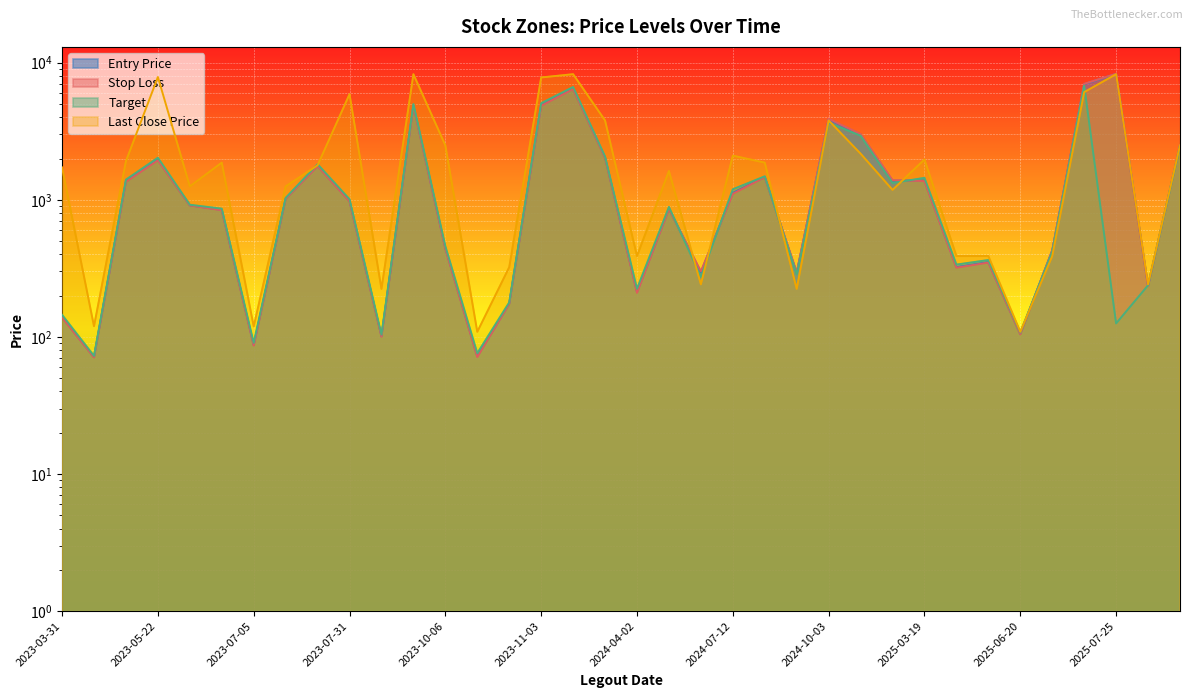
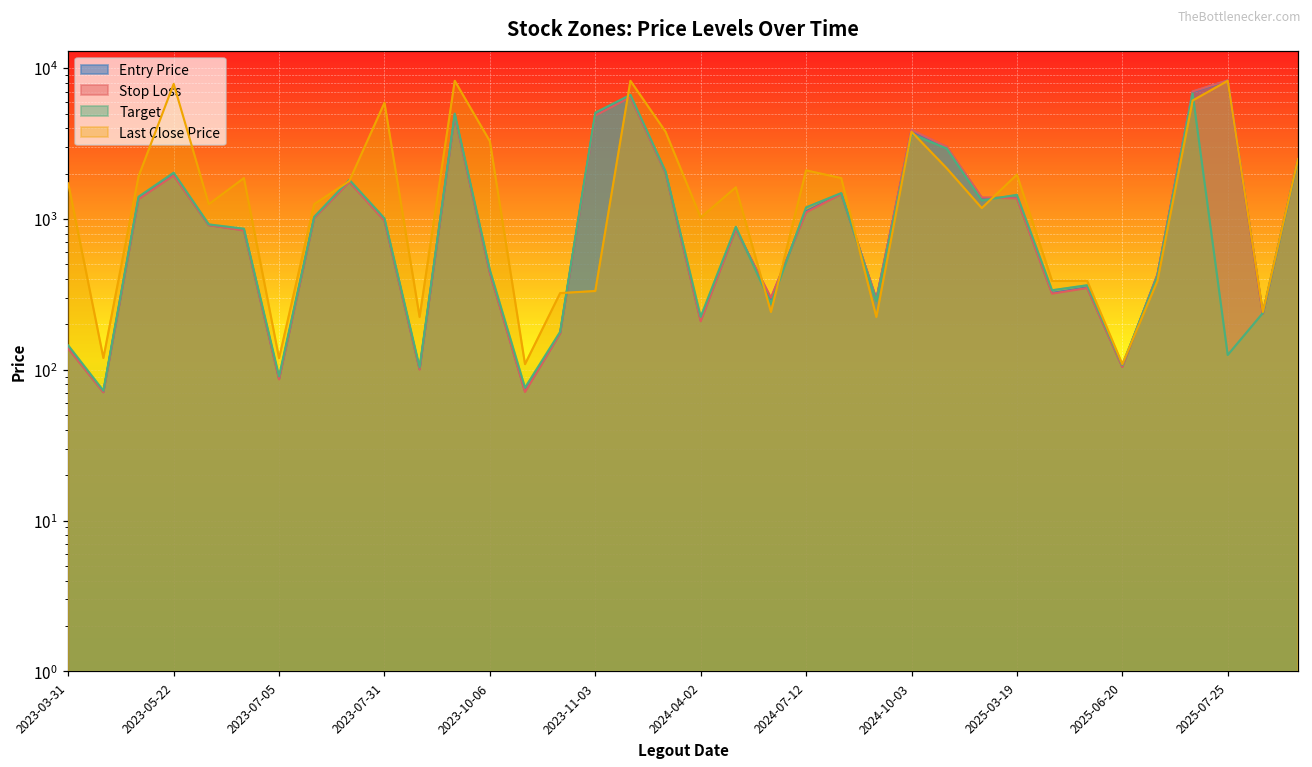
  {
    "Target": {
      "2024-04-02": 220,
      "2024-07-12": 1200,
      "2025-03-19": 1400,
      "2025-07-25": 130
    },
    "Last Close Price": {
      "2023-03-31": 1700,
      "2023-07-05": 120,
      "2023-07-31": 5900,
-     "2023-10-06": 2500,
-     "2023-11-03": 8000,
-     "2024-04-02": 390,
+     "2023-10-06": 3300,
+     "2023-11-03": 330,
+     "2024-04-02": 1000,
      "2024-07-12": 2100,
      "2025-03-19": 2000
    }
  }
